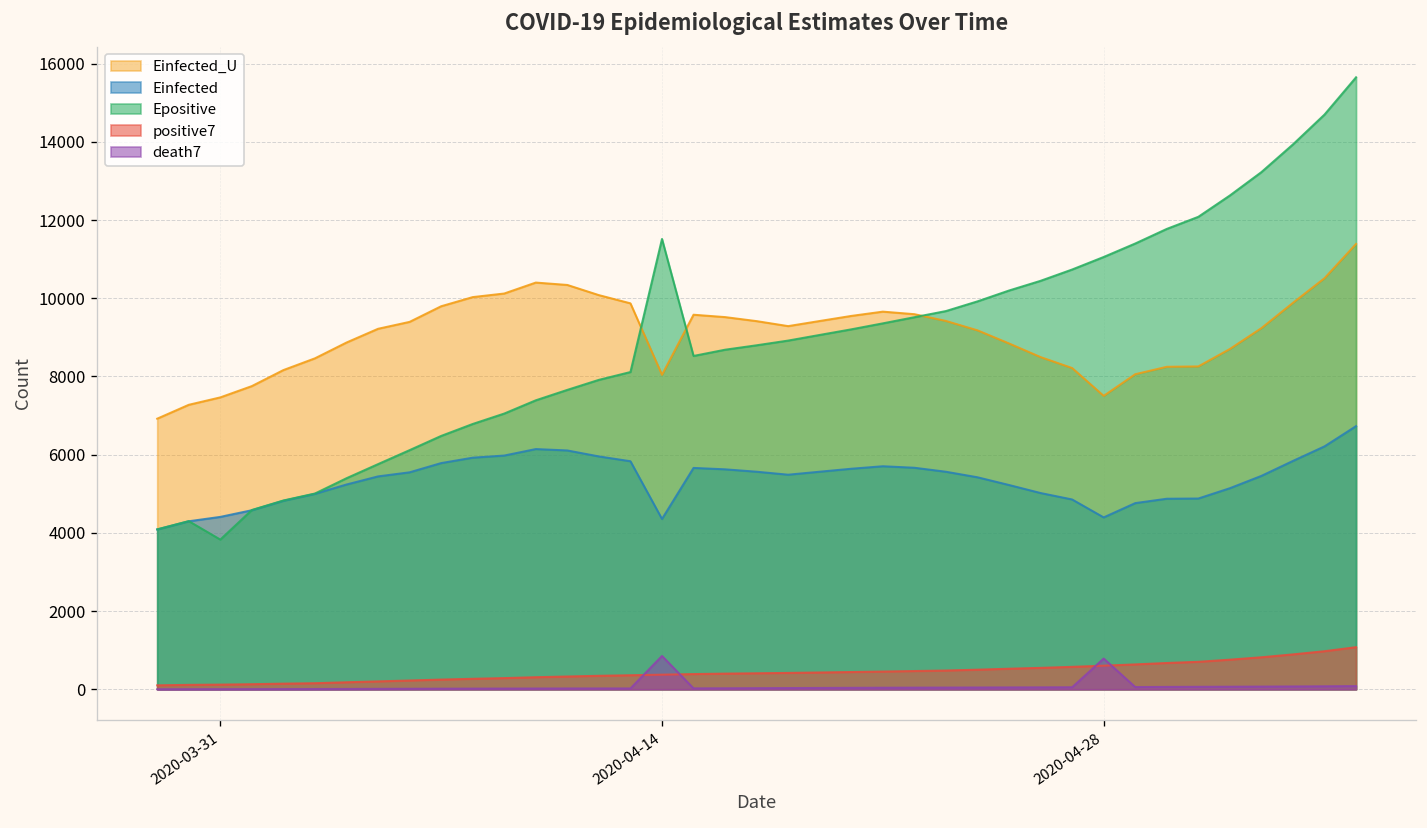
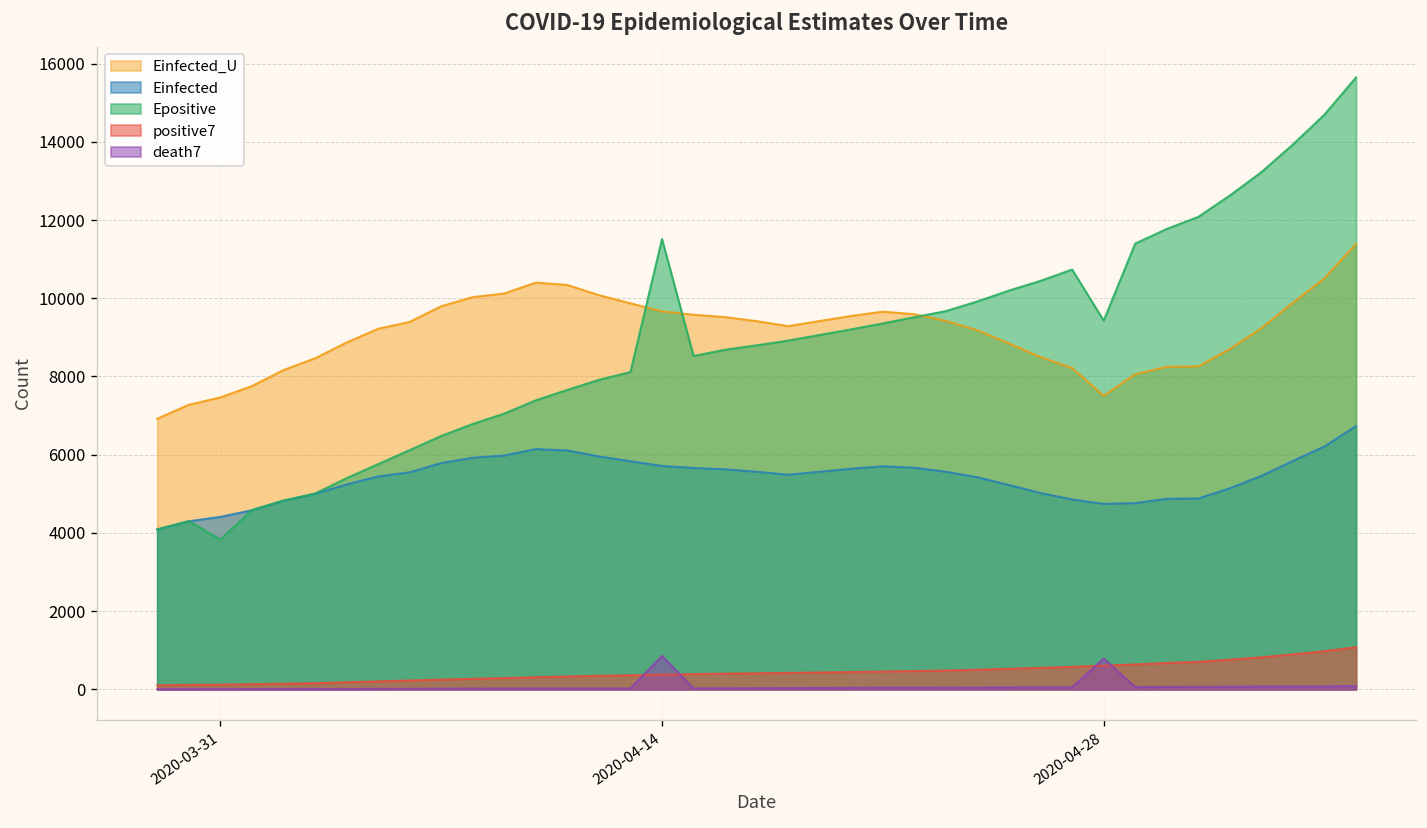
  {
    "Einfected_U": {
      "2020-03-31": 7500,
-     "2020-04-14": 8000,
+     "2020-04-14": 9700,
      "2020-04-28": 7500
    },
    "Einfected": {
      "2020-03-31": 4400,
-     "2020-04-14": 4400,
-     "2020-04-28": 4400
+     "2020-04-14": 5700,
+     "2020-04-28": 4700
    },
    "Epositive": {
      "2020-03-31": 3800,
      "2020-04-14": 11500,
-     "2020-04-28": 11100
+     "2020-04-28": 9400
    },
    "positive7": {
      "2020-03-31": 100,
      "2020-04-14": 400,
      "2020-04-28": 600
    },
    "death7": {
      "2020-03-31": 0,
      "2020-04-14": 900,
      "2020-04-28": 800
    }
  }
